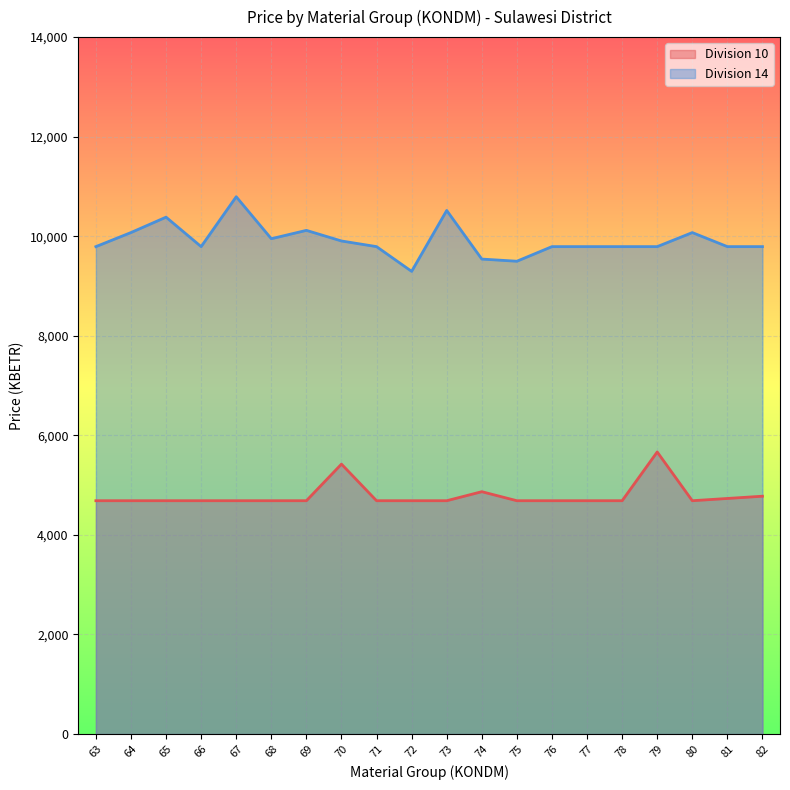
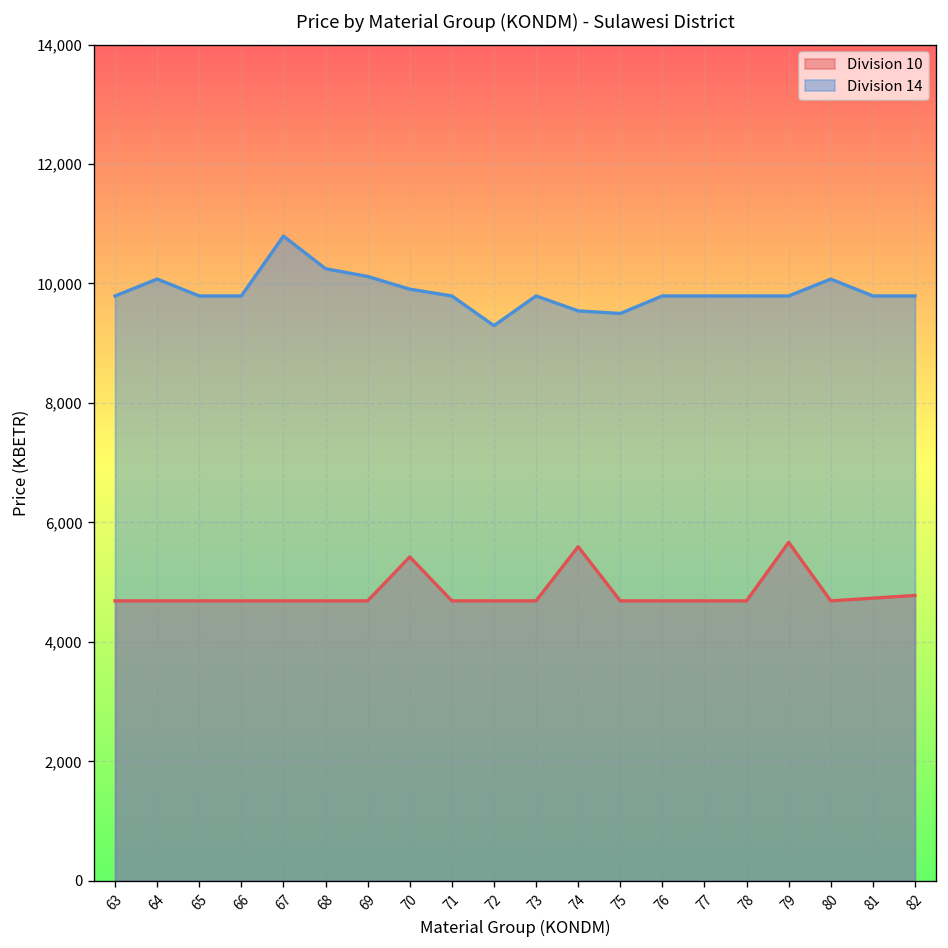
  {
    "Division 10": {
      "63": "4,700",
      "64": "4,700",
      "65": "4,700",
      "66": "4,700",
      "67": "4,700",
      "68": "4,700",
      "69": "4,700",
      "70": "5,400",
      "71": "4,700",
      "72": "4,700",
      "73": "4,700",
-     "74": "4,900",
+     "74": "5,600",
      "75": "4,700",
      "76": "4,700",
      "77": "4,700",
      "78": "4,700",
      "79": "5,700",
      "80": "4,700",
      "81": "4,700",
      "82": "4,800"
    },
    "Division 14": {
      "63": "9,800",
      "64": "10,100",
-     "65": "10,400",
+     "65": "9,800",
      "66": "9,800",
      "67": "10,800",
-     "68": "10,000",
+     "68": "10,200",
      "69": "10,100",
      "70": "9,900",
      "71": "9,800",
      "72": "9,300",
-     "73": "10,500",
+     "73": "9,800",
      "74": "9,500",
      "75": "9,500",
      "76": "9,800",
      "77": "9,800",
      "78": "9,800",
      "79": "9,800",
      "80": "10,100",
      "81": "9,800",
      "82": "9,800"
    }
  }
